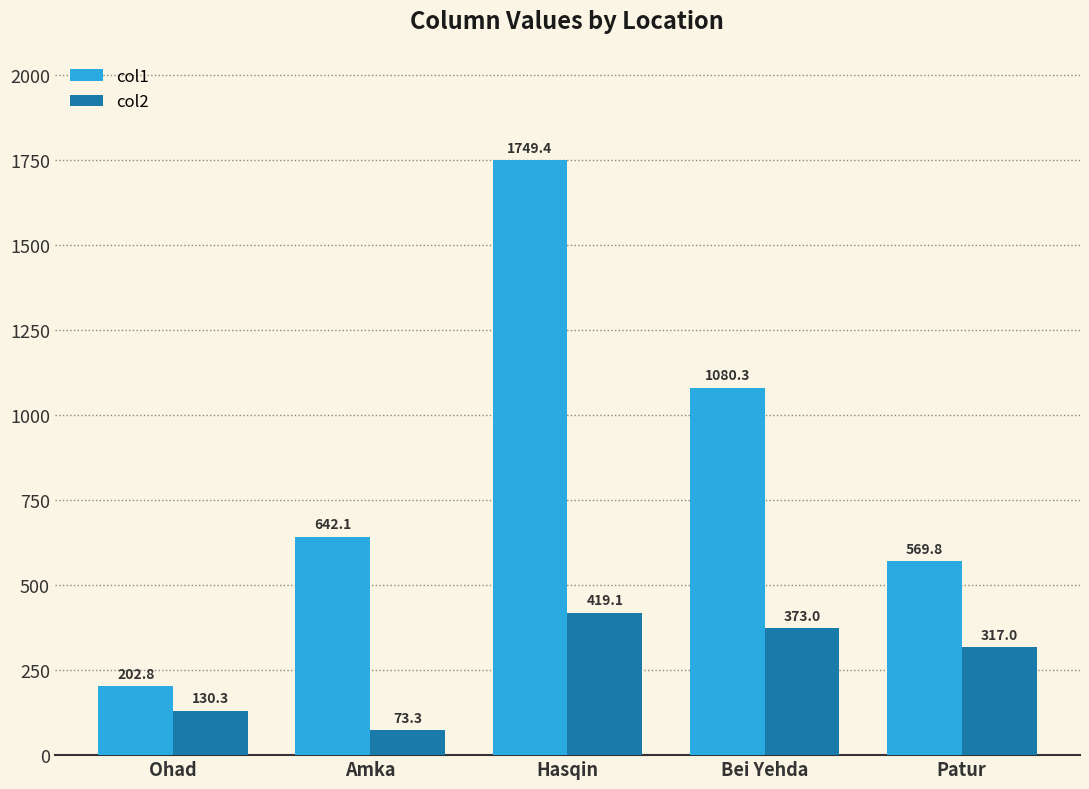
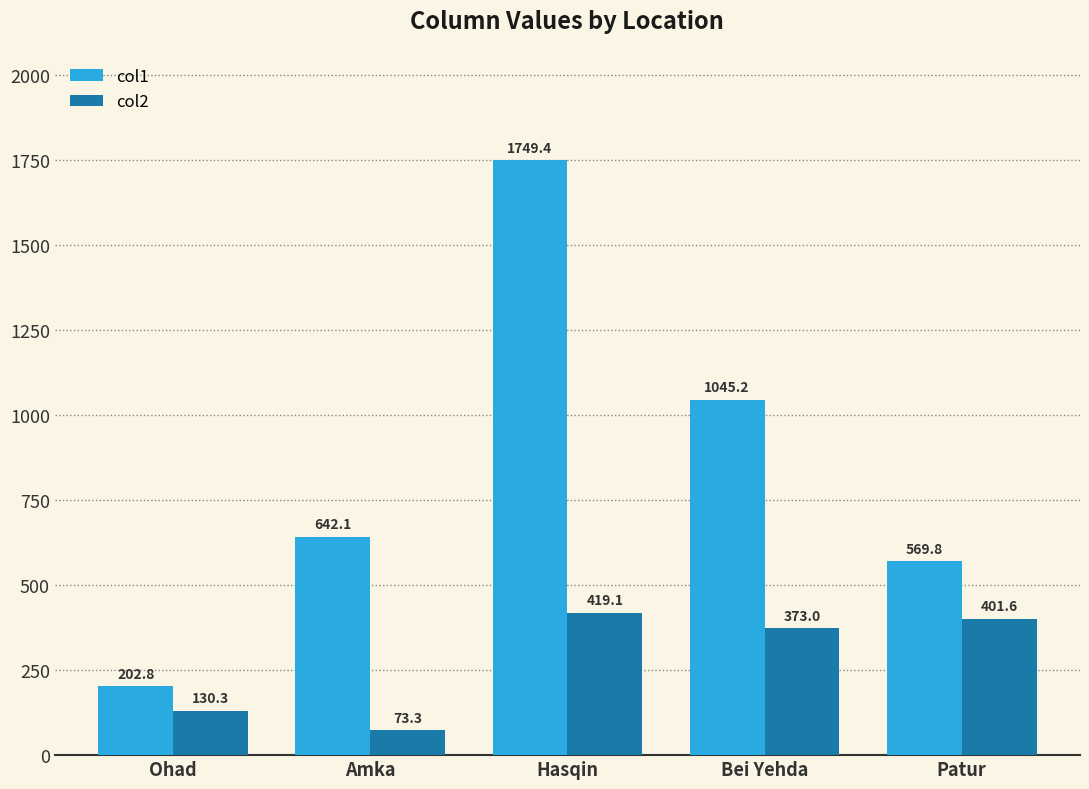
  {
    "col1": {
      "Ohad": 202.8,
      "Amka": 642.1,
      "Hasqin": 1749.4,
-     "Bei Yehda": 1080.3,
+     "Bei Yehda": 1045.2,
      "Patur": 569.8
    },
    "col2": {
      "Ohad": 130.3,
      "Amka": 73.3,
      "Hasqin": 419.1,
      "Bei Yehda": 373.0,
-     "Patur": 317.0
+     "Patur": 401.6
    }
  }
